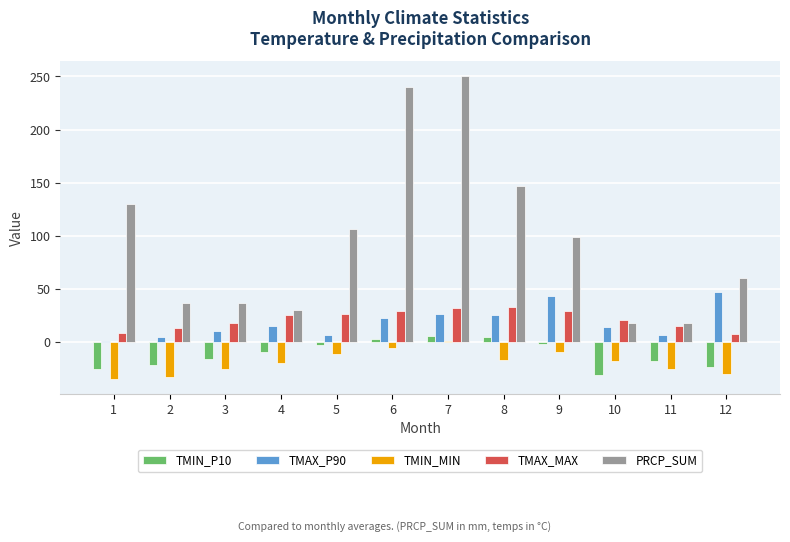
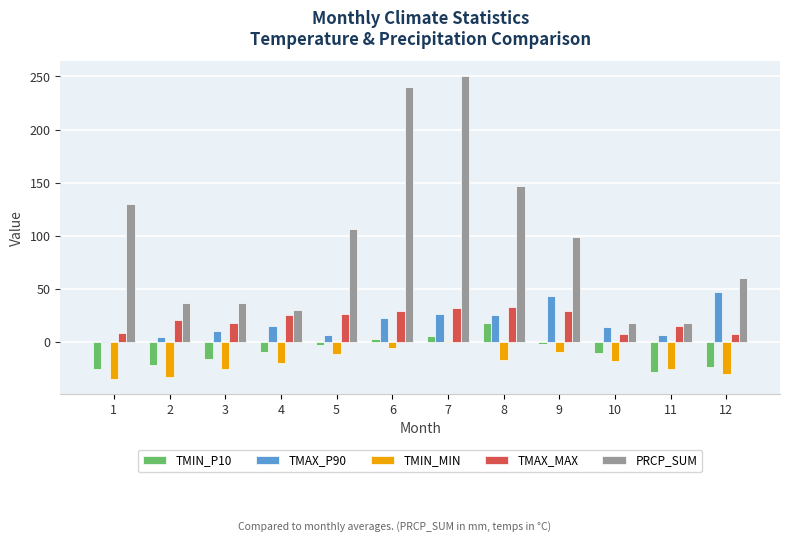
  {
    "TMIN_P10": {
      "1": -25,
      "2": -21,
      "3": -15,
      "4": -9,
      "5": -3,
      "6": 3,
      "7": 6,
-     "8": 5,
-     "10": -30,
-     "11": -17,
+     "8": 18,
+     "10": -10,
+     "11": -28,
      "12": -23
    },
    "TMAX_P90": {
      "2": 5,
      "3": 10,
      "4": 16,
      "5": 7,
      "6": 23,
      "7": 26,
      "8": 26,
      "9": 44,
      "10": 14,
      "11": 7,
      "12": 48
    },
    "TMIN_MIN": {
      "1": -34,
      "2": -33,
      "3": -25,
      "4": -19,
      "5": -11,
      "6": -6,
      "8": -17,
      "9": -9,
      "10": -18,
      "11": -25,
      "12": -30
    },
    "TMAX_MAX": {
      "1": 9,
-     "2": 14,
+     "2": 21,
      "3": 18,
      "4": 26,
      "5": 27,
      "6": 30,
      "7": 33,
      "8": 33,
      "9": 30,
-     "10": 21,
+     "10": 8,
      "11": 15,
      "12": 8
    },
    "PRCP_SUM": {
      "1": 130,
      "2": 37,
      "3": 37,
      "4": 31,
      "5": 107,
      "6": 240,
      "7": 250,
      "8": 147,
      "9": 99,
      "10": 18,
      "11": 18,
      "12": 60
    }
  }
